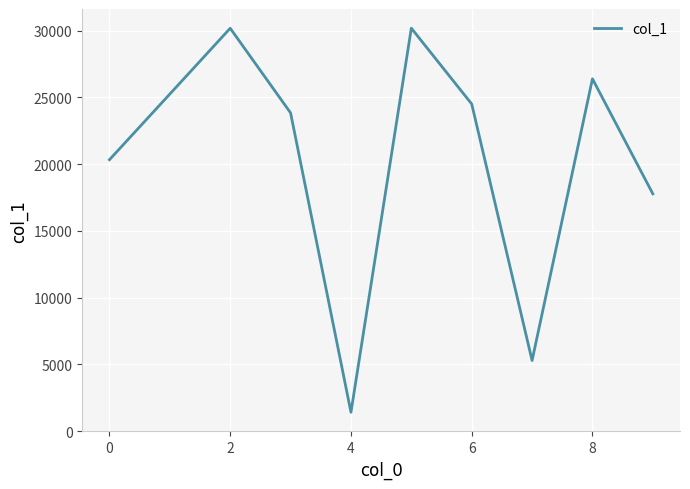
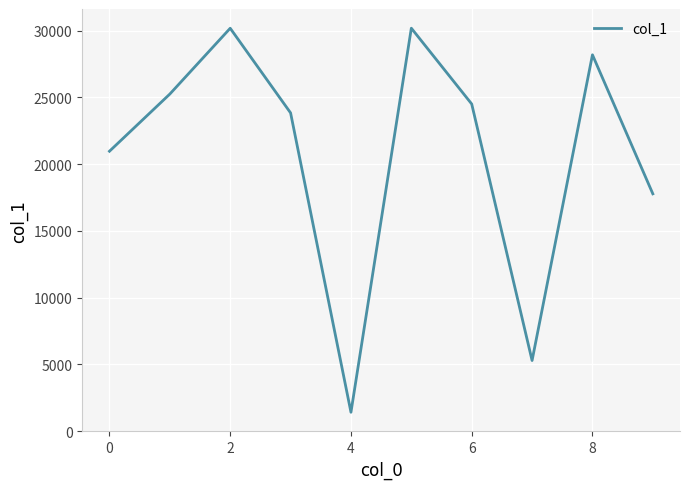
  {
-   "0": 20300,
+   "0": 21000,
    "2": 30200,
    "4": 1400,
    "6": 24500,
-   "8": 26400
+   "8": 28200
  }
